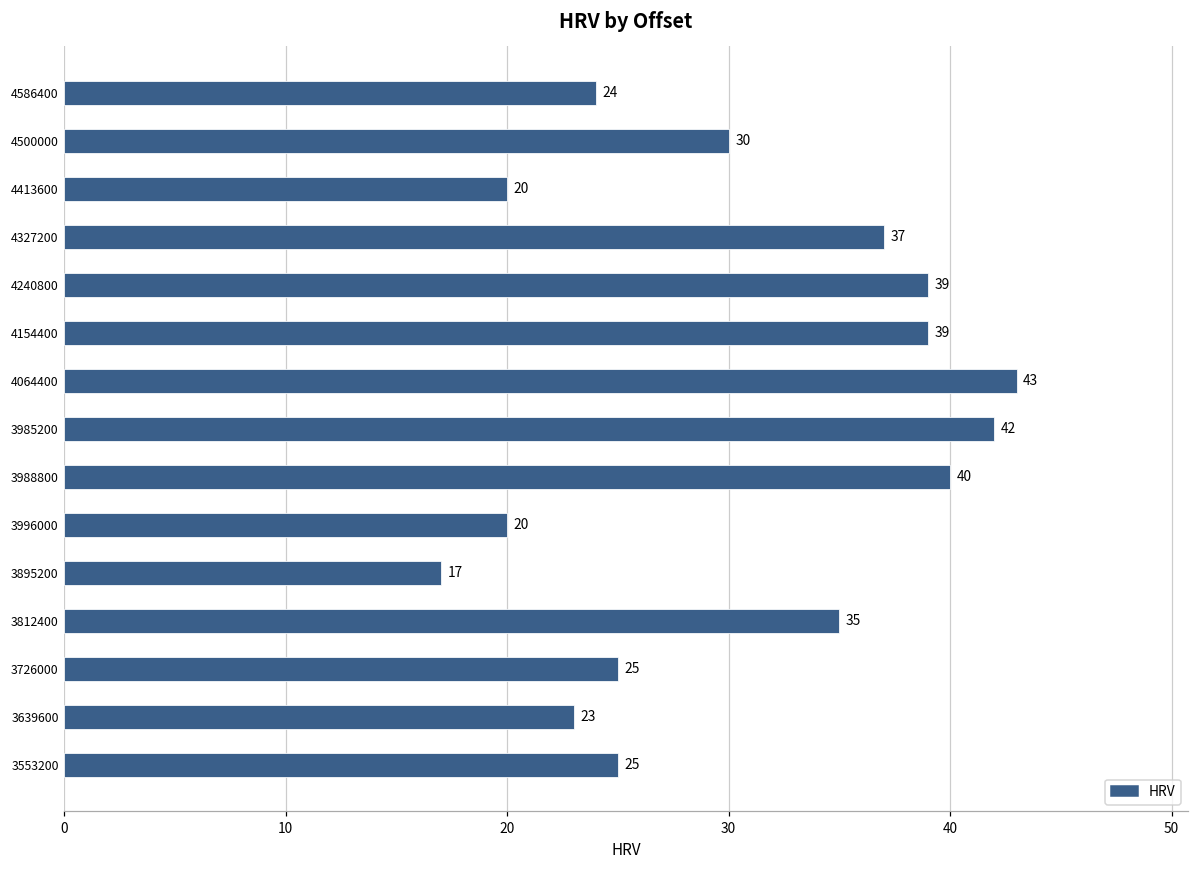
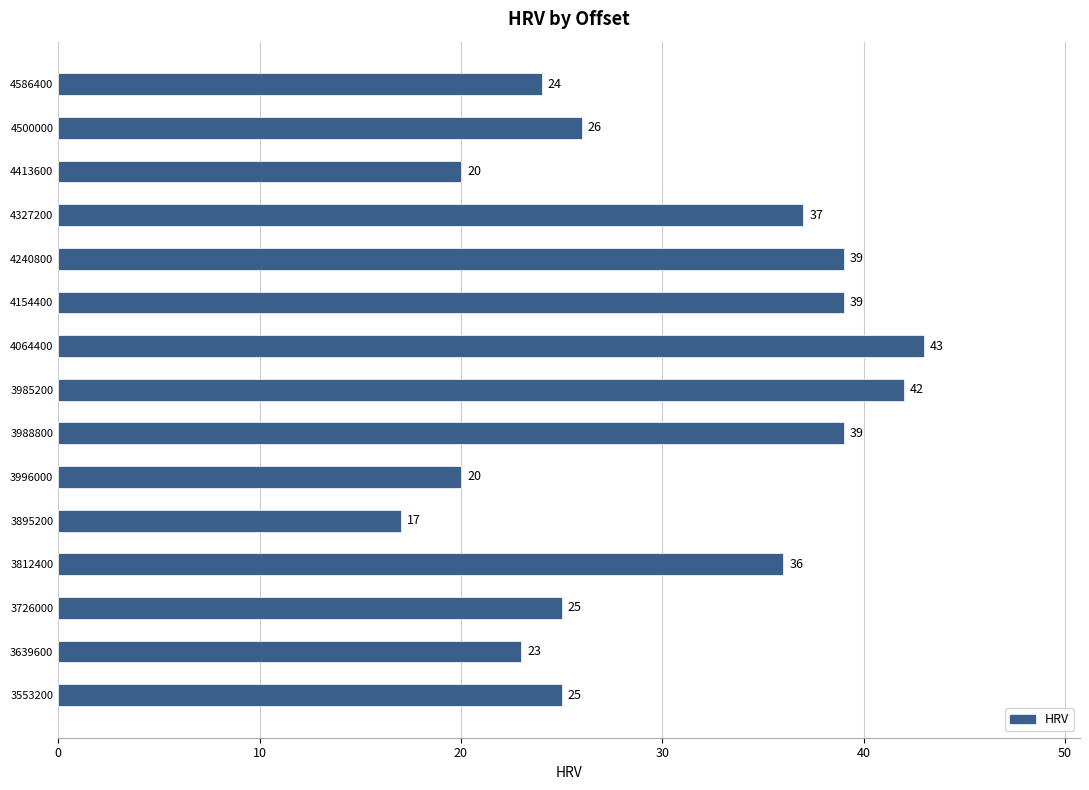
  {
    "4586400": 24,
-   "4500000": 30,
+   "4500000": 26,
    "4413600": 20,
    "4327200": 37,
    "4240800": 39,
    "4154400": 39,
    "4064400": 43,
    "3985200": 42,
-   "3988800": 40,
+   "3988800": 39,
    "3996000": 20,
    "3895200": 17,
-   "3812400": 35,
+   "3812400": 36,
    "3726000": 25,
    "3639600": 23,
    "3553200": 25
  }
